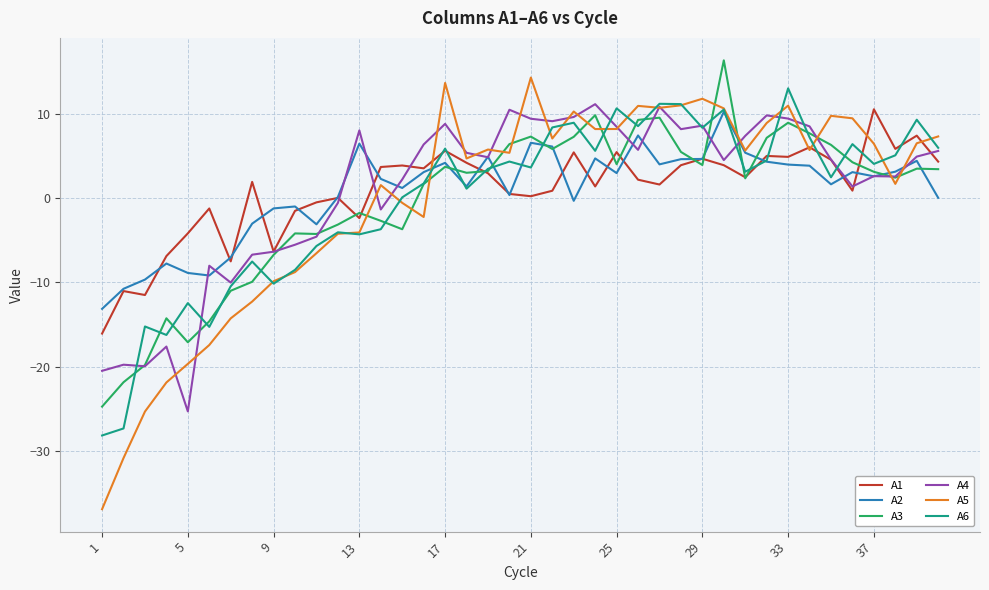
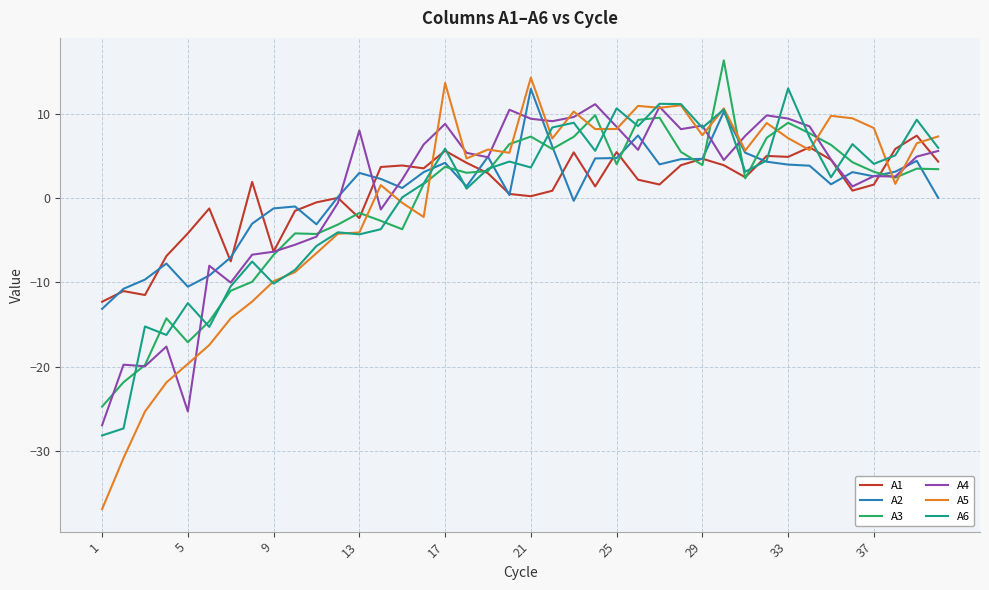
  {
    "A1": {
-     "1": -16,
+     "1": -12,
      "5": -4,
      "13": -2,
      "21": 0,
      "25": 5,
      "33": 5,
-     "37": 11
+     "37": 2
    },
    "A2": {
      "1": -13,
-     "5": -9,
+     "5": -11,
      "9": -1,
-     "13": 6,
+     "13": 3,
      "17": 4,
-     "21": 7,
-     "25": 3,
+     "21": 13,
+     "25": 5,
      "33": 4
    },
    "A4": {
-     "1": -21,
+     "1": -27,
      "5": -25,
      "13": 8,
      "17": 9,
      "21": 9,
      "33": 9
    },
    "A5": {
      "1": -37,
      "5": -20,
      "17": 14,
      "21": 14,
-     "29": 12,
-     "33": 11,
-     "37": 6
+     "29": 7,
+     "33": 7,
+     "37": 8
    }
  }
